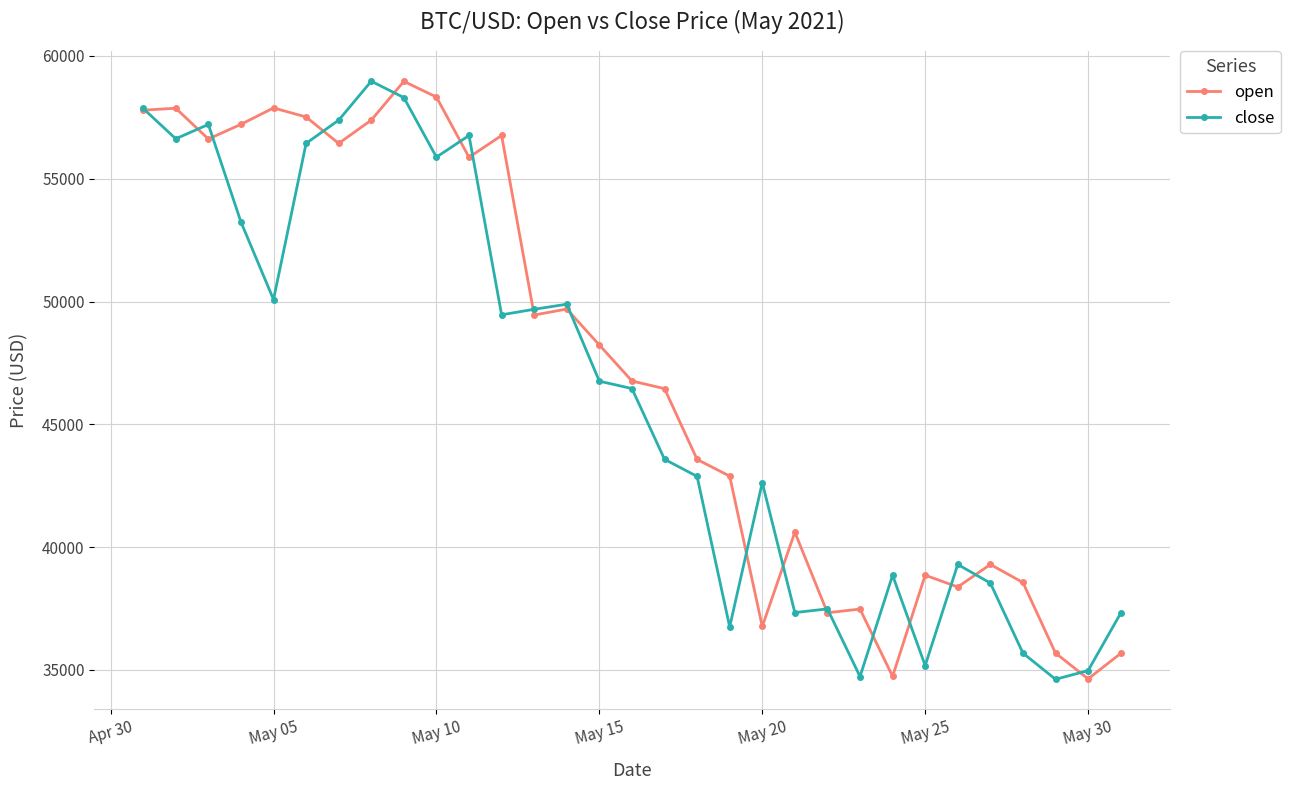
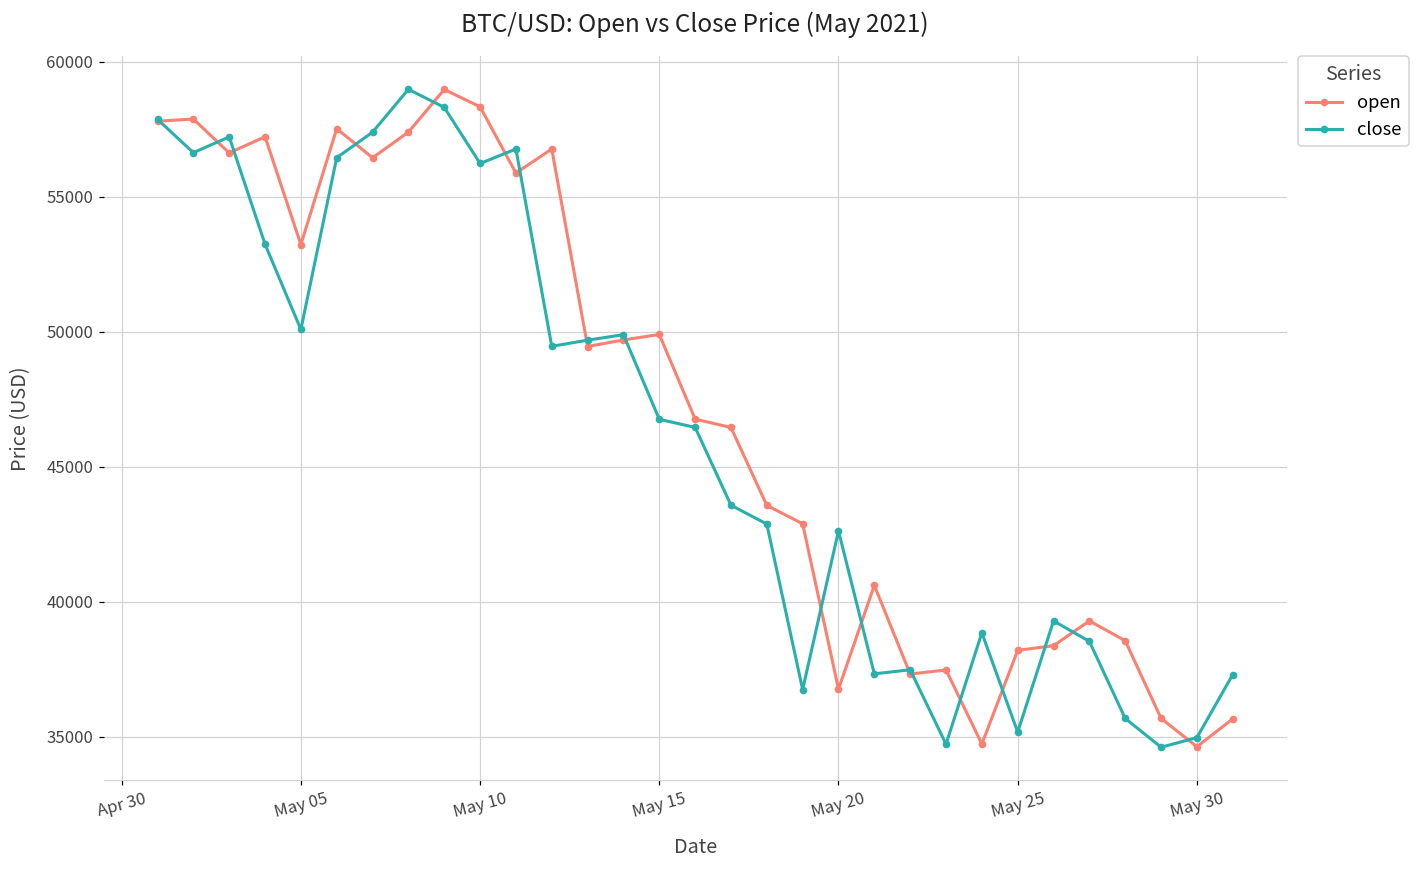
  {
    "open": {
-     "May 05": 57900,
+     "May 05": 53200,
      "May 10": 58300,
-     "May 15": 48200,
+     "May 15": 49900,
      "May 20": 36800,
-     "May 25": 38900,
+     "May 25": 38200,
      "May 30": 34600
    },
    "close": {
      "May 05": 50100,
-     "May 10": 55900,
+     "May 10": 56200,
      "May 15": 46800,
      "May 20": 42600,
      "May 25": 35200,
      "May 30": 35000
    }
  }
